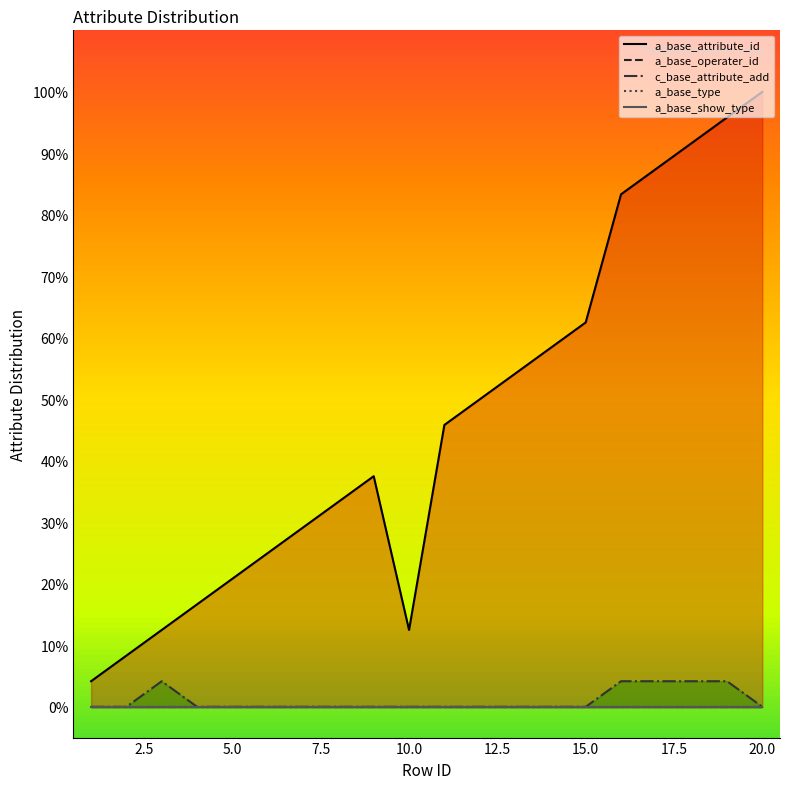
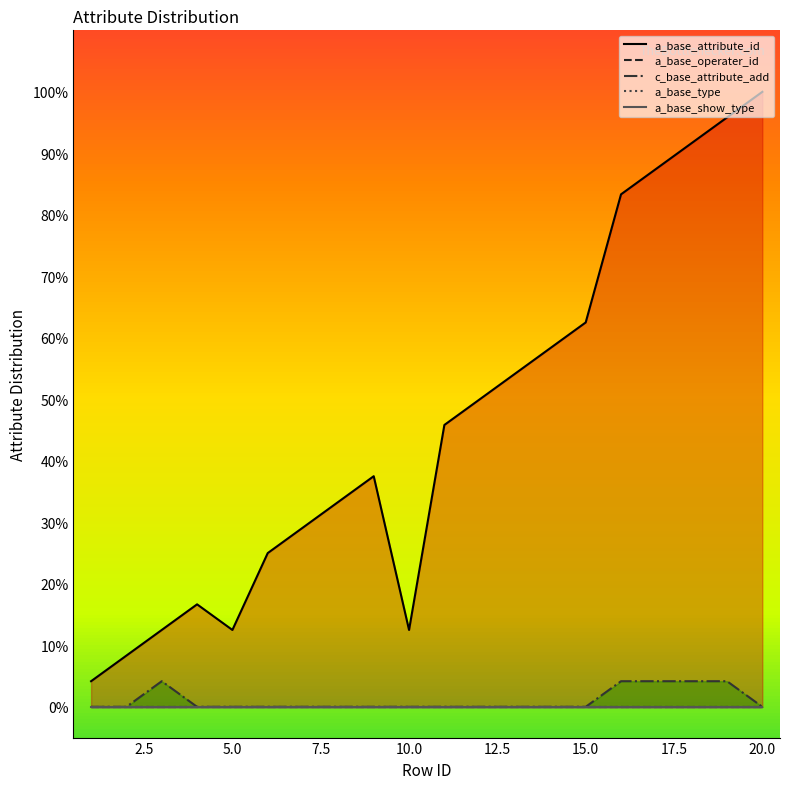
  {
    "a_base_attribute_id": {
-     "5.0": "21%",
+     "5.0": "13%",
      "10.0": "13%",
      "15.0": "63%"
    }
  }
